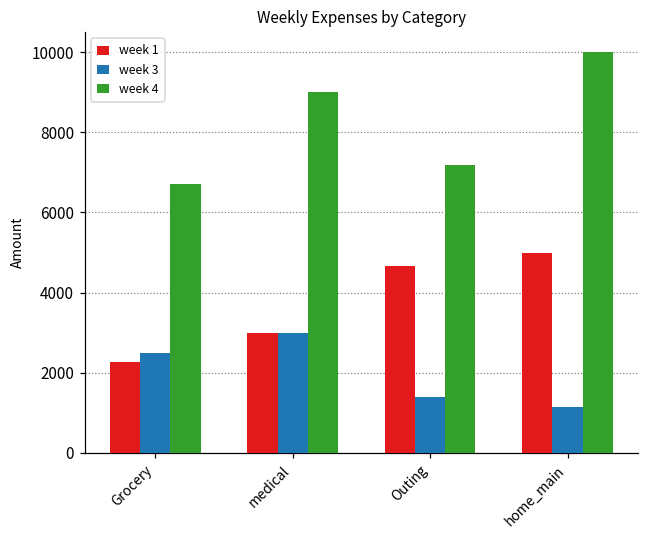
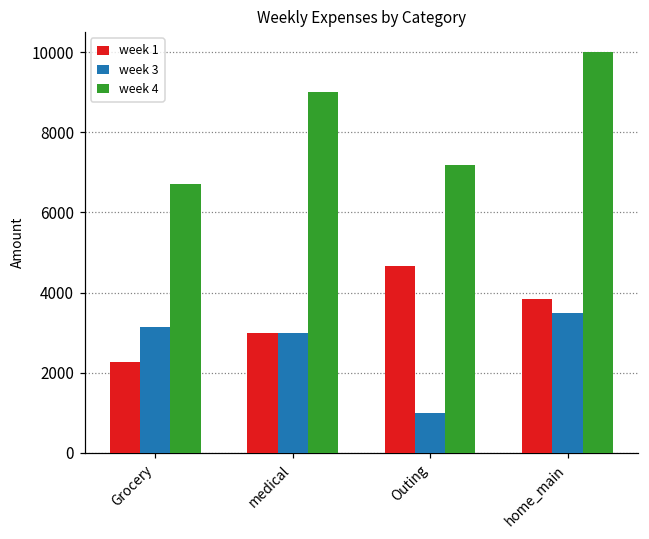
  {
    "week 1": {
      "Grocery": 2300,
      "medical": 3000,
      "Outing": 4700,
-     "home_main": 5000
+     "home_main": 3800
    },
    "week 3": {
-     "Grocery": 2500,
+     "Grocery": 3100,
      "medical": 3000,
-     "Outing": 1400,
-     "home_main": 1100
+     "Outing": 1000,
+     "home_main": 3500
    },
    "week 4": {
      "Grocery": 6700,
      "medical": 9000,
      "Outing": 7200,
      "home_main": 10000
    }
  }
